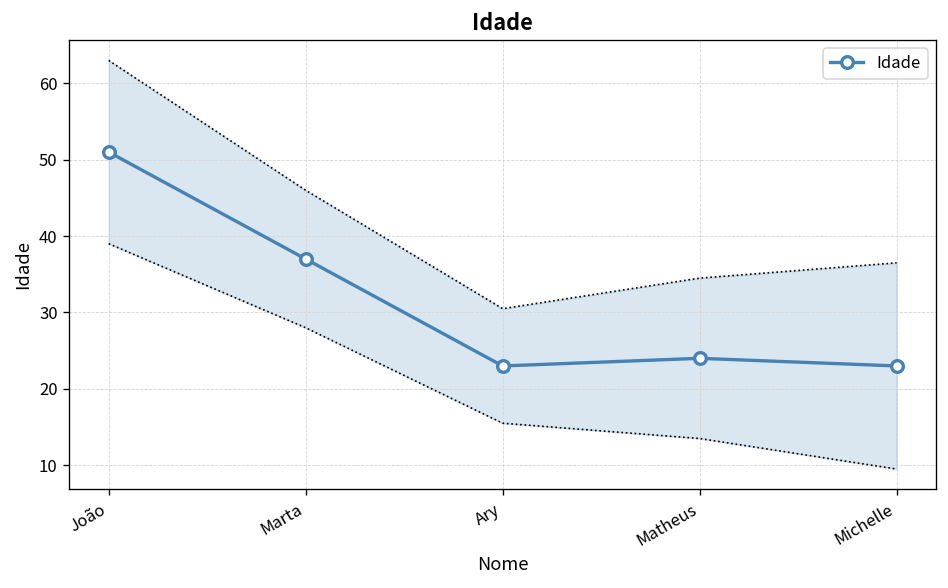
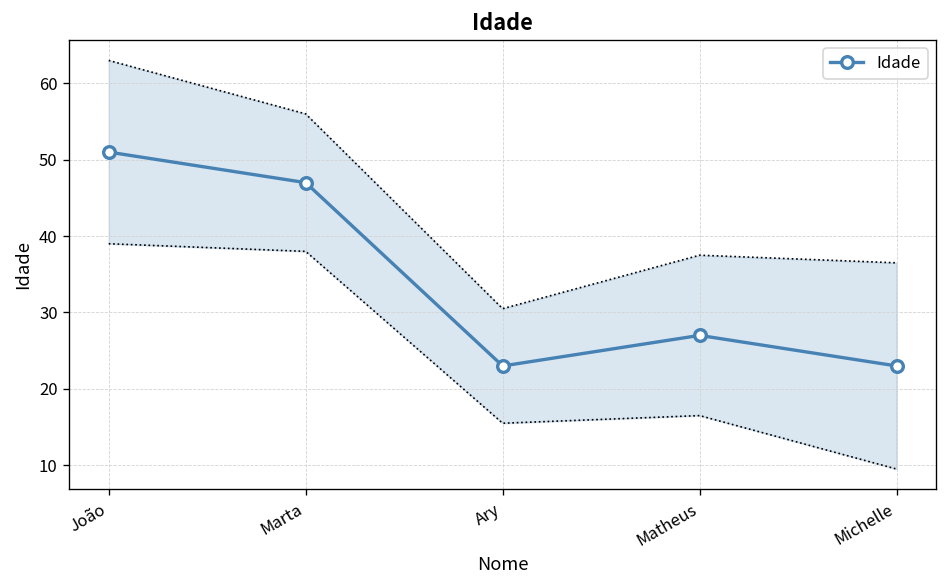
  {
    "Idade": {
      "João": 51,
-     "Marta": 37,
+     "Marta": 47,
      "Ary": 23,
-     "Matheus": 24,
+     "Matheus": 27,
      "Michelle": 23
    }
  }
